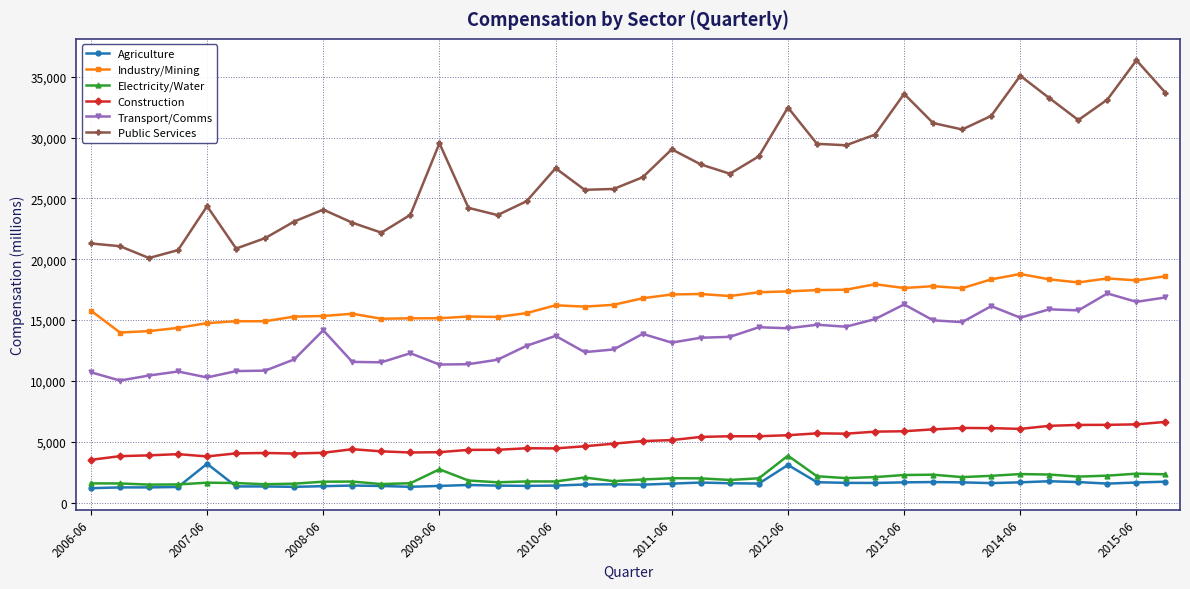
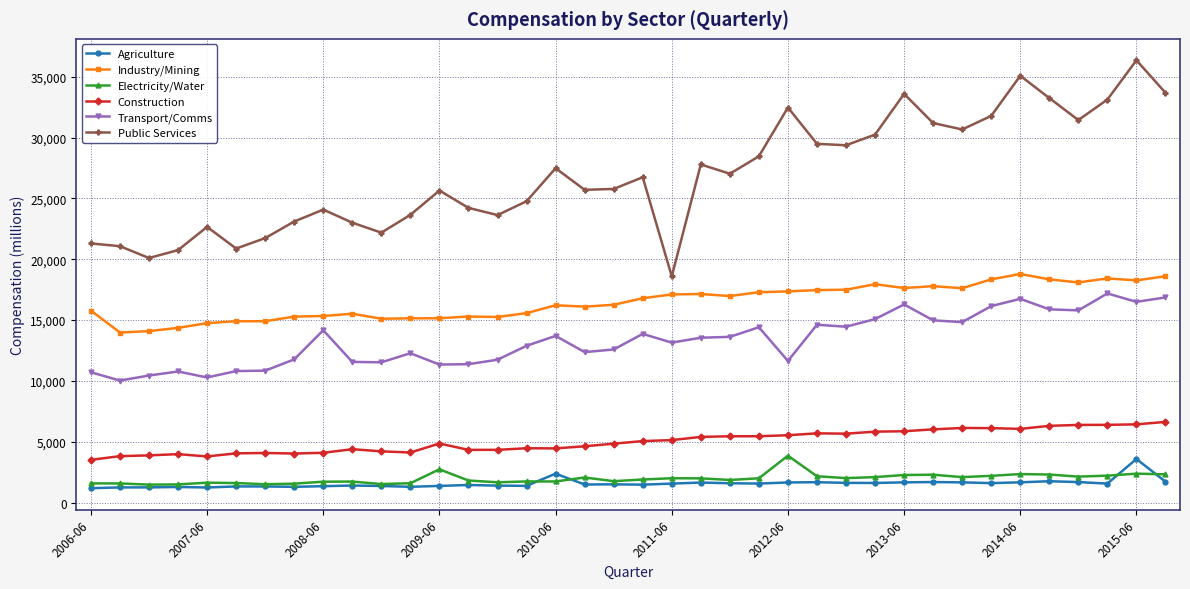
  {
    "Agriculture": {
      "2006-06": "1,200",
-     "2007-06": "3,200",
+     "2007-06": "1,300",
      "2008-06": "1,400",
      "2009-06": "1,400",
-     "2010-06": "1,400",
+     "2010-06": "2,400",
      "2011-06": "1,600",
-     "2012-06": "3,100",
+     "2012-06": "1,700",
      "2013-06": "1,700",
      "2014-06": "1,700",
-     "2015-06": "1,700"
+     "2015-06": "3,600"
    },
    "Industry/Mining": {
      "2006-06": "15,800",
      "2007-06": "14,800",
      "2008-06": "15,300",
      "2009-06": "15,200",
      "2010-06": "16,200",
      "2011-06": "17,100",
      "2012-06": "17,400",
      "2013-06": "17,600",
      "2014-06": "18,800",
      "2015-06": "18,300"
    },
    "Electricity/Water": {
      "2006-06": "1,600",
      "2007-06": "1,600",
      "2008-06": "1,700",
      "2009-06": "2,700",
      "2010-06": "1,700",
      "2011-06": "2,000",
      "2012-06": "3,900",
      "2013-06": "2,300",
      "2014-06": "2,400",
      "2015-06": "2,400"
    },
    "Construction": {
      "2006-06": "3,500",
      "2007-06": "3,800",
      "2008-06": "4,100",
-     "2009-06": "4,200",
+     "2009-06": "4,900",
      "2010-06": "4,500",
      "2011-06": "5,100",
      "2012-06": "5,500",
      "2013-06": "5,900",
      "2014-06": "6,100",
      "2015-06": "6,400"
    },
    "Transport/Comms": {
      "2006-06": "10,700",
      "2007-06": "10,300",
      "2008-06": "14,200",
      "2009-06": "11,400",
      "2010-06": "13,700",
      "2011-06": "13,200",
-     "2012-06": "14,300",
+     "2012-06": "11,600",
      "2013-06": "16,300",
-     "2014-06": "15,200",
+     "2014-06": "16,700",
      "2015-06": "16,500"
    },
    "Public Services": {
      "2006-06": "21,300",
-     "2007-06": "24,400",
+     "2007-06": "22,700",
      "2008-06": "24,100",
-     "2009-06": "29,500",
+     "2009-06": "25,600",
      "2010-06": "27,500",
-     "2011-06": "29,000",
+     "2011-06": "18,600",
      "2012-06": "32,500",
      "2013-06": "33,600",
      "2014-06": "35,100",
      "2015-06": "36,400"
    }
  }
